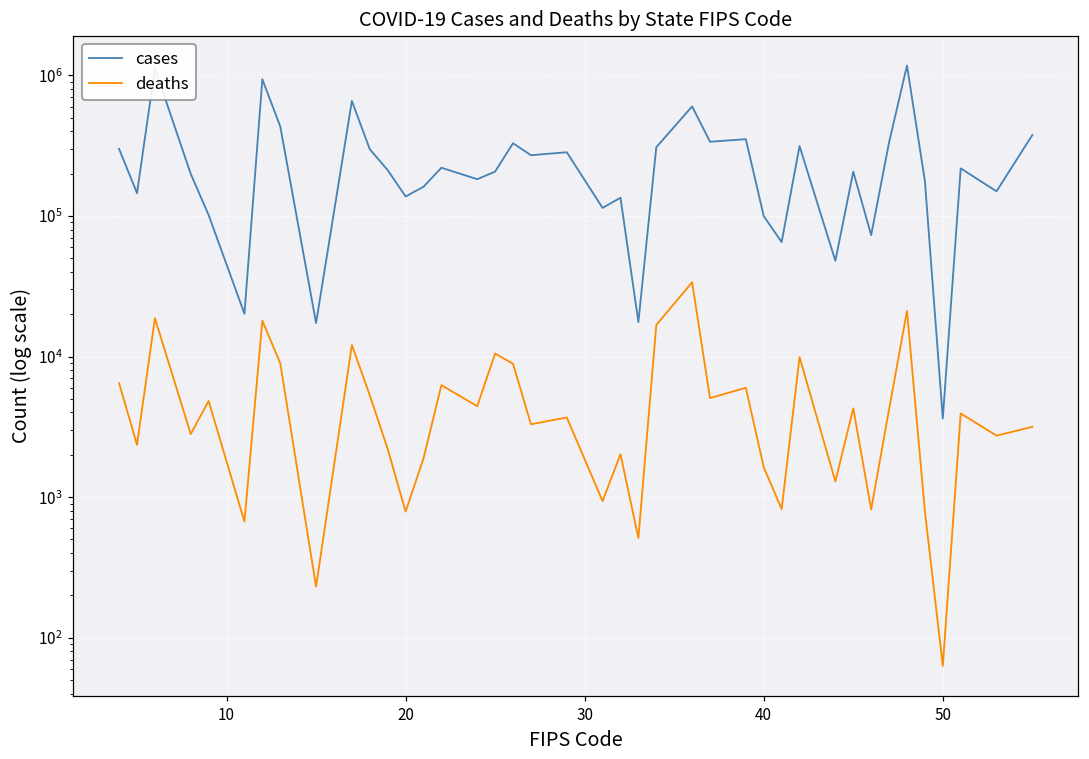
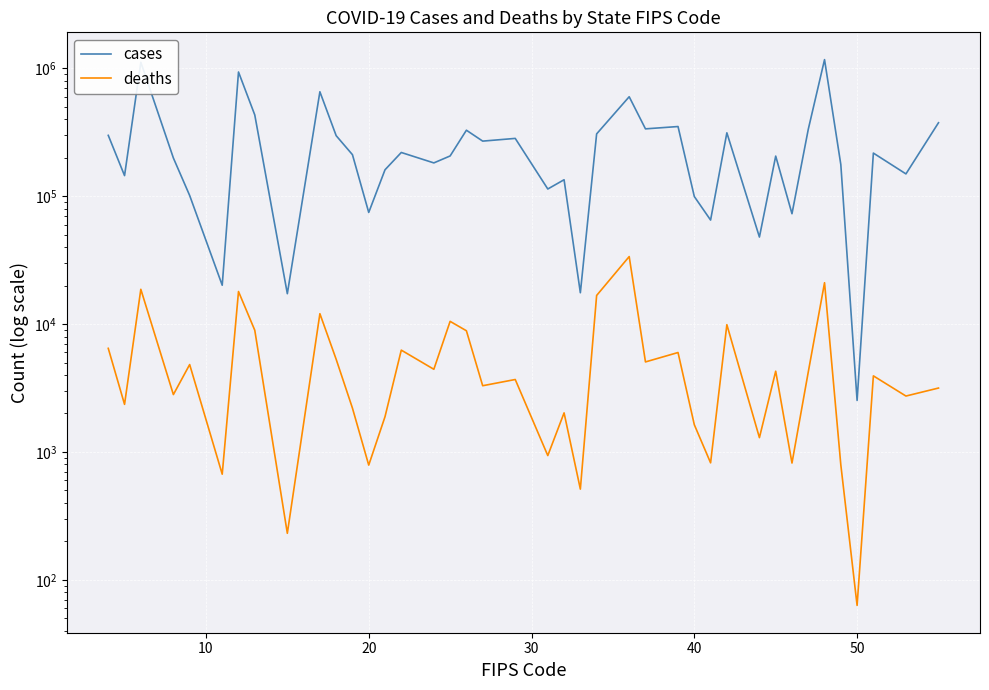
  {
    "cases": {
-     "20": 140000,
+     "20": 70000,
      "40": 100000,
-     "50": 3600
+     "50": 2500
    },
    "deaths": {
      "20": 800,
      "40": 1600,
      "50": 60
    }
  }
